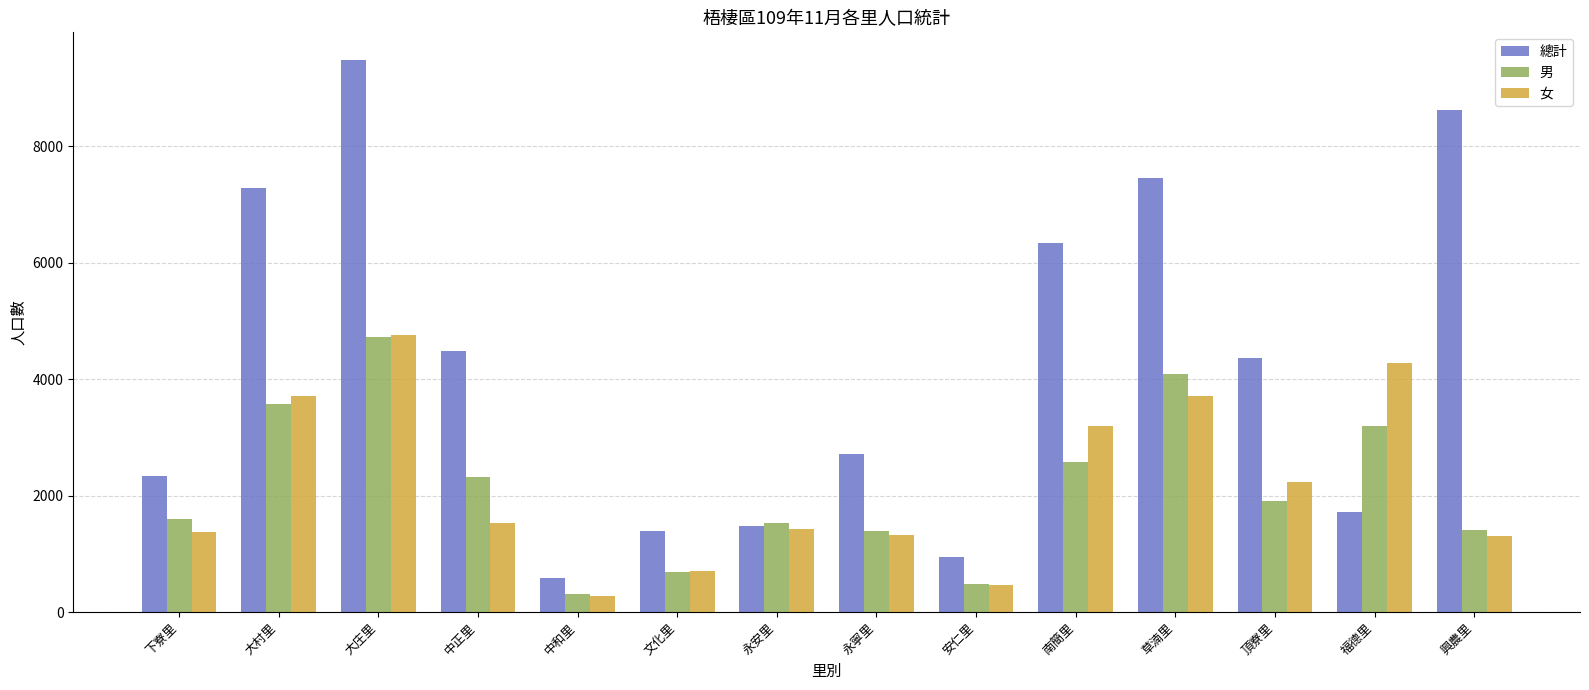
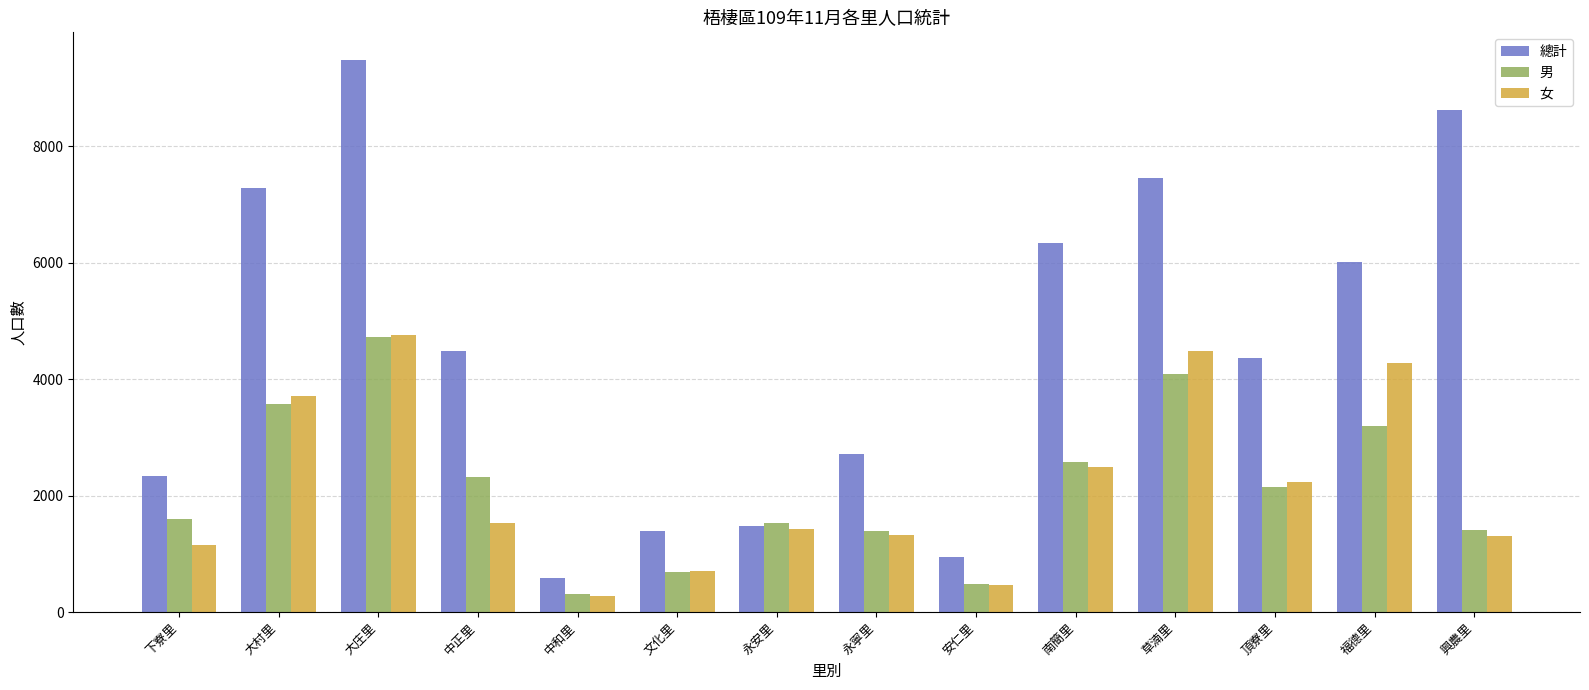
  {
    "總計": {
      "下寮里": 2300,
      "大村里": 7300,
      "大庄里": 9500,
      "中正里": 4500,
      "中和里": 600,
      "文化里": 1400,
      "永安里": 1500,
      "永寧里": 2700,
      "安仁里": 900,
      "南簡里": 6300,
      "草湳里": 7500,
      "頂寮里": 4400,
-     "福德里": 1700,
+     "福德里": 6000,
      "興農里": 8600
    },
    "男": {
      "下寮里": 1600,
      "大村里": 3600,
      "大庄里": 4700,
      "中正里": 2300,
      "中和里": 300,
      "文化里": 700,
      "永安里": 1500,
      "永寧里": 1400,
      "安仁里": 500,
      "南簡里": 2600,
      "草湳里": 4100,
-     "頂寮里": 1900,
+     "頂寮里": 2100,
      "福德里": 3200,
      "興農里": 1400
    },
    "女": {
-     "下寮里": 1400,
+     "下寮里": 1100,
      "大村里": 3700,
      "大庄里": 4800,
      "中正里": 1500,
      "中和里": 300,
      "文化里": 700,
      "永安里": 1400,
      "永寧里": 1300,
      "安仁里": 500,
-     "南簡里": 3200,
-     "草湳里": 3700,
+     "南簡里": 2500,
+     "草湳里": 4500,
      "頂寮里": 2200,
      "福德里": 4300,
      "興農里": 1300
    }
  }
